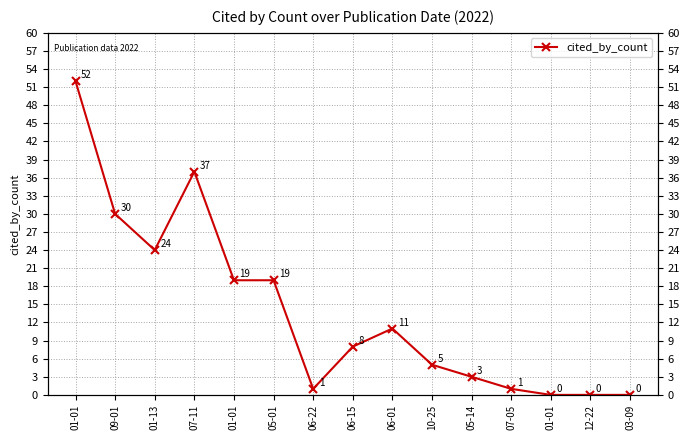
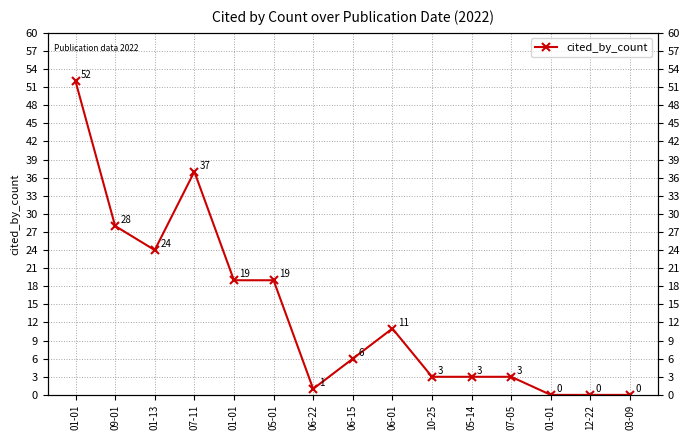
  {
-   "09-01": 30,
+   "09-01": 28,
    "01-13": 24,
    "07-11": 37,
    "05-01": 19,
    "06-22": 1,
-   "06-15": 8,
+   "06-15": 6,
    "06-01": 11,
-   "10-25": 5,
+   "10-25": 3,
    "05-14": 3,
-   "07-05": 1,
+   "07-05": 3,
    "12-22": 0,
    "03-09": 0
  }
